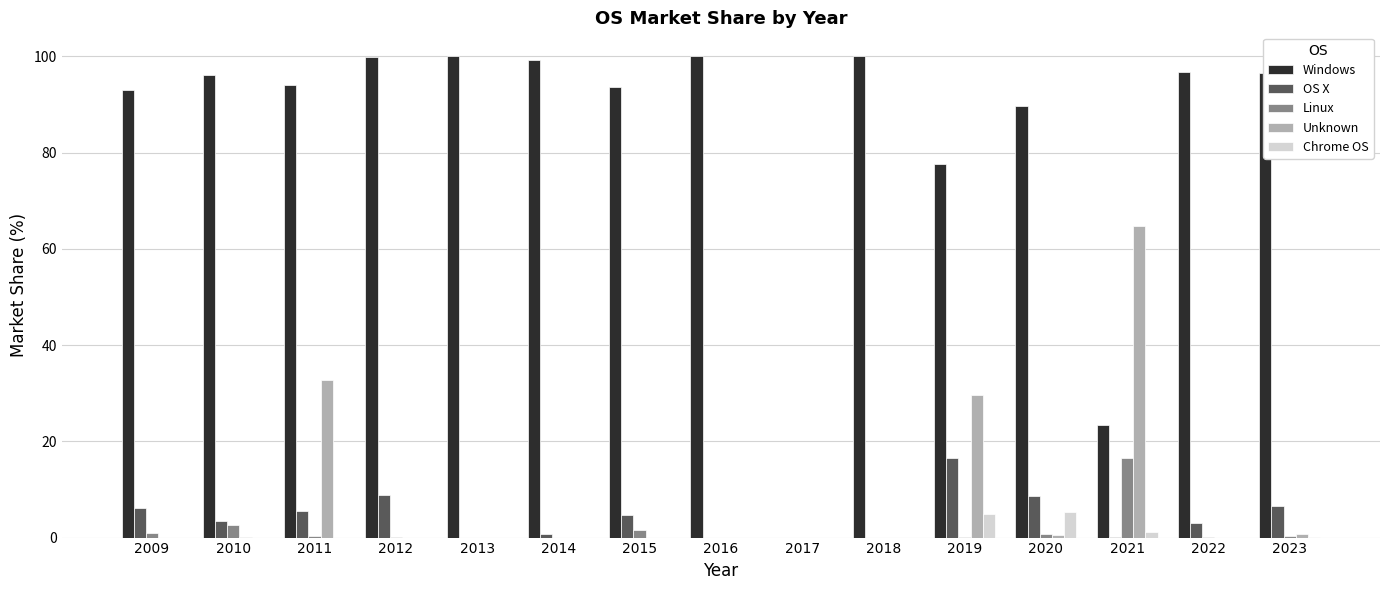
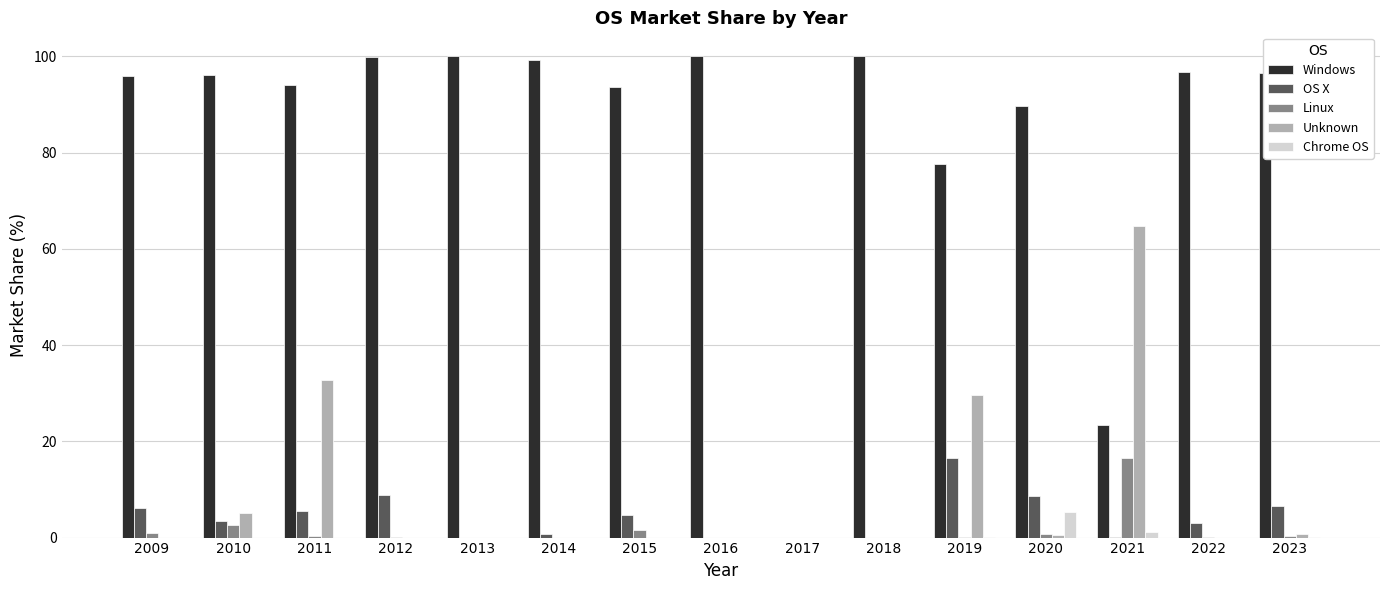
  {
    "Windows": {
-     "2009": 93,
+     "2009": 96,
      "2010": 96,
      "2011": 94,
      "2012": 100,
      "2013": 100,
      "2014": 99,
      "2015": 94,
      "2016": 100,
      "2017": 0,
      "2018": 100,
      "2019": 78,
      "2020": 90,
      "2021": 23,
      "2022": 97
    },
    "OS X": {
      "2009": 6,
      "2010": 3,
      "2011": 6,
      "2012": 9,
      "2013": 0,
      "2014": 1,
      "2015": 5,
      "2016": 0,
      "2017": 0,
      "2018": 0,
      "2019": 17,
      "2020": 9,
      "2022": 3,
      "2023": 6
    },
    "Linux": {
      "2009": 1,
      "2010": 3,
      "2013": 0,
      "2014": 0,
      "2015": 2,
      "2016": 0,
      "2017": 0,
      "2018": 0,
      "2020": 1,
      "2021": 17
    },
    "Unknown": {
      "2009": 0,
-     "2010": 0,
+     "2010": 5,
      "2011": 33,
      "2012": 0,
      "2013": 0,
      "2014": 0,
      "2015": 0,
      "2016": 0,
      "2017": 0,
      "2018": 0,
      "2019": 30,
      "2021": 65,
      "2022": 0,
      "2023": 1
    },
    "Chrome OS": {
      "2009": 0,
      "2010": 0,
      "2011": 0,
      "2012": 0,
      "2013": 0,
      "2014": 0,
      "2015": 0,
      "2016": 0,
      "2017": 0,
      "2018": 0,
-     "2019": 5,
+     "2019": 0,
      "2020": 5,
      "2021": 1,
      "2022": 0
    }
  }
